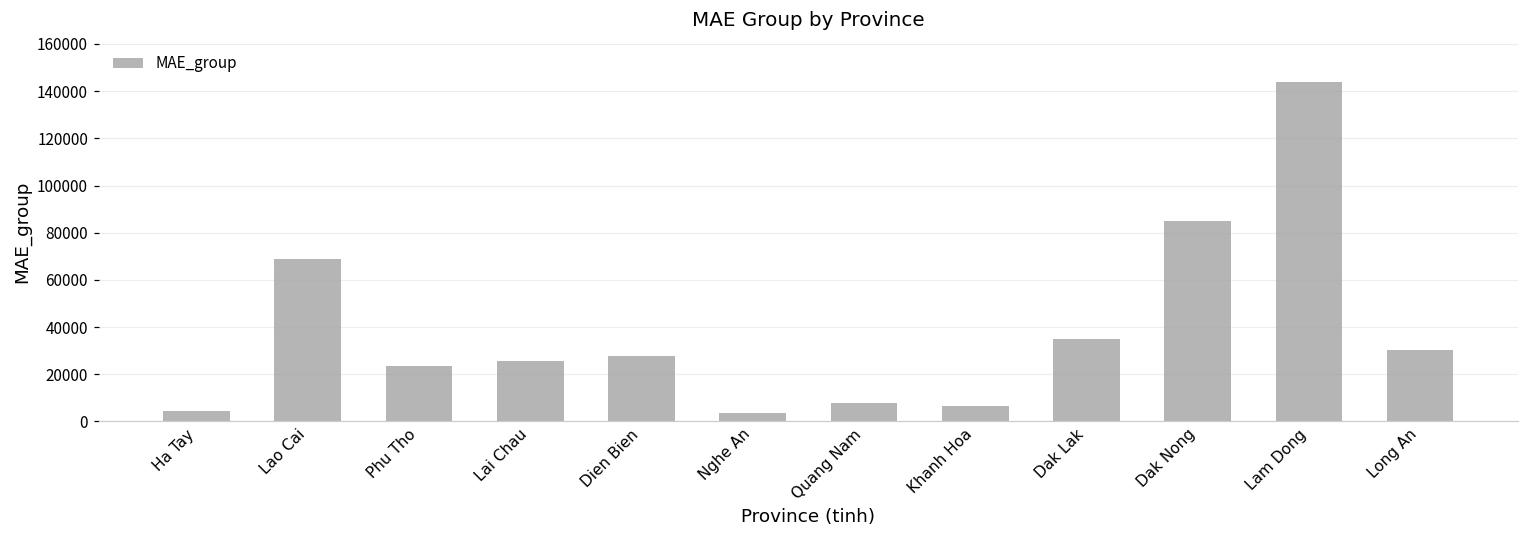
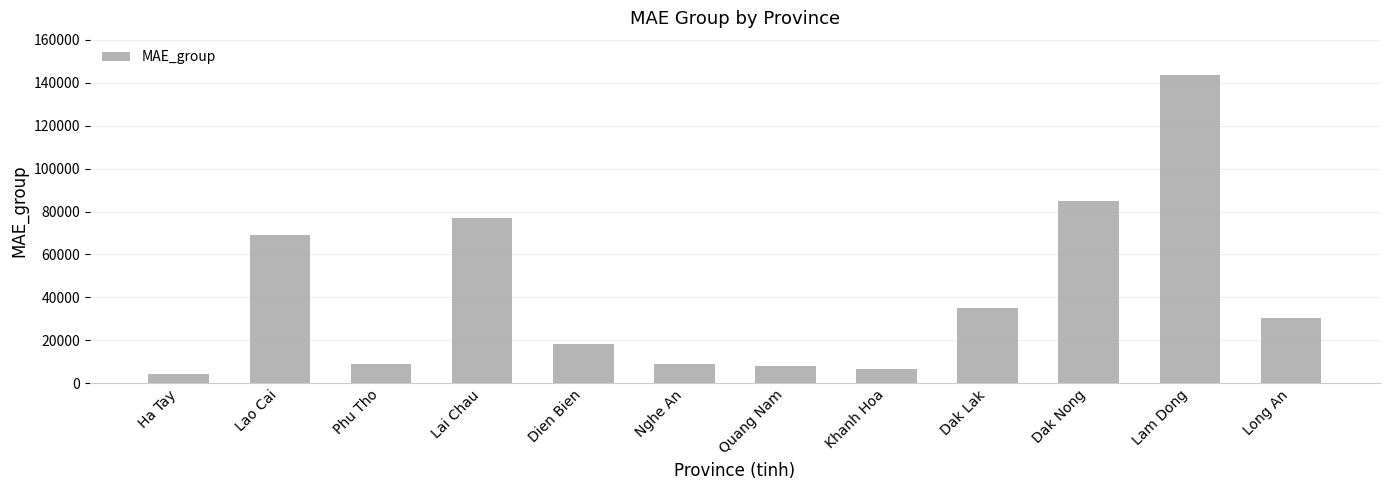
  {
    "Ha Tay": 4000,
    "Lao Cai": 69000,
-   "Phu Tho": 24000,
-   "Lai Chau": 26000,
-   "Dien Bien": 28000,
-   "Nghe An": 4000,
+   "Phu Tho": 9000,
+   "Lai Chau": 77000,
+   "Dien Bien": 18000,
+   "Nghe An": 9000,
    "Quang Nam": 8000,
    "Khanh Hoa": 6000,
    "Dak Lak": 35000,
    "Dak Nong": 85000,
    "Lam Dong": 144000,
    "Long An": 31000
  }
